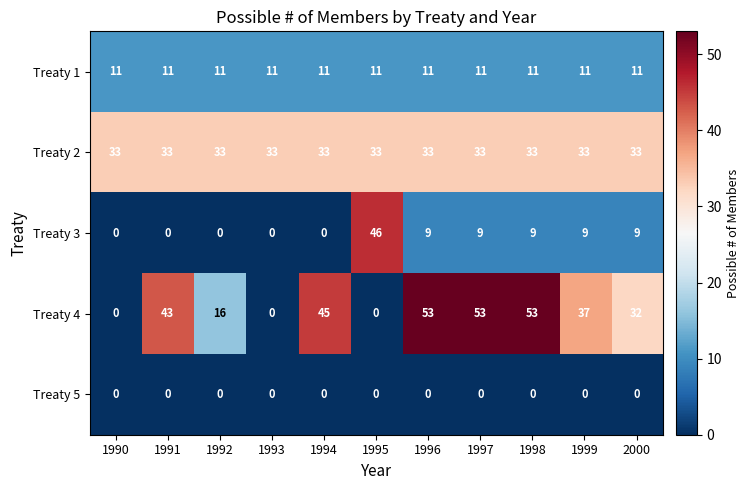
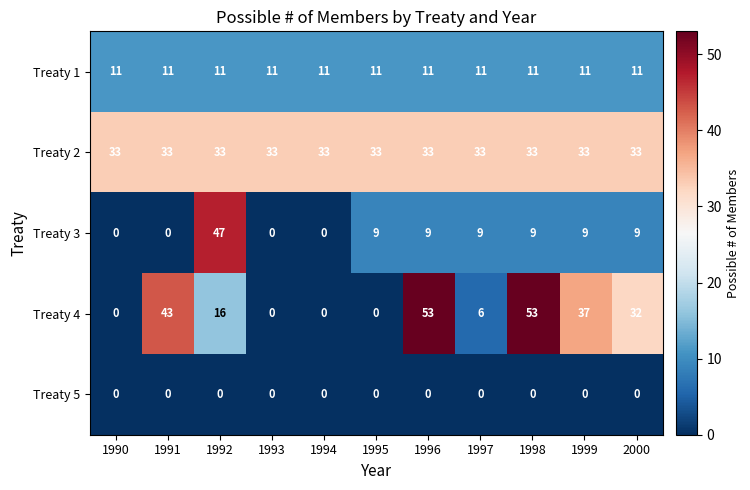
  {
    "Treaty 1": {
      "1990": 11,
      "1991": 11,
      "1992": 11,
      "1993": 11,
      "1994": 11,
      "1995": 11,
      "1996": 11,
      "1997": 11,
      "1998": 11,
      "1999": 11,
      "2000": 11
    },
    "Treaty 2": {
      "1990": 33,
      "1991": 33,
      "1992": 33,
      "1993": 33,
      "1994": 33,
      "1995": 33,
      "1996": 33,
      "1997": 33,
      "1998": 33,
      "1999": 33,
      "2000": 33
    },
    "Treaty 3": {
      "1990": 0,
      "1991": 0,
-     "1992": 0,
+     "1992": 47,
      "1993": 0,
      "1994": 0,
-     "1995": 46,
+     "1995": 9,
      "1996": 9,
      "1997": 9,
      "1998": 9,
      "1999": 9,
      "2000": 9
    },
    "Treaty 4": {
      "1990": 0,
      "1991": 43,
      "1992": 16,
      "1993": 0,
-     "1994": 45,
+     "1994": 0,
      "1995": 0,
      "1996": 53,
-     "1997": 53,
+     "1997": 6,
      "1998": 53,
      "1999": 37,
      "2000": 32
    },
    "Treaty 5": {
      "1990": 0,
      "1991": 0,
      "1992": 0,
      "1993": 0,
      "1994": 0,
      "1995": 0,
      "1996": 0,
      "1997": 0,
      "1998": 0,
      "1999": 0,
      "2000": 0
    }
  }
